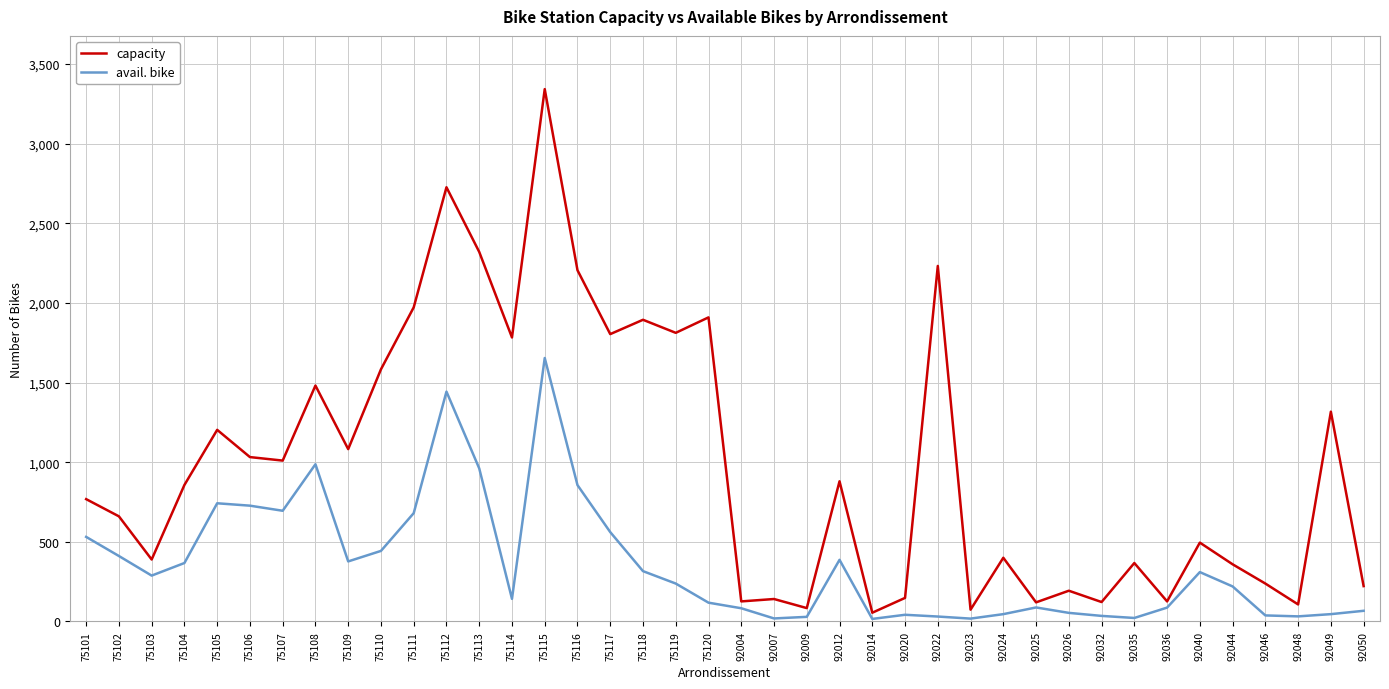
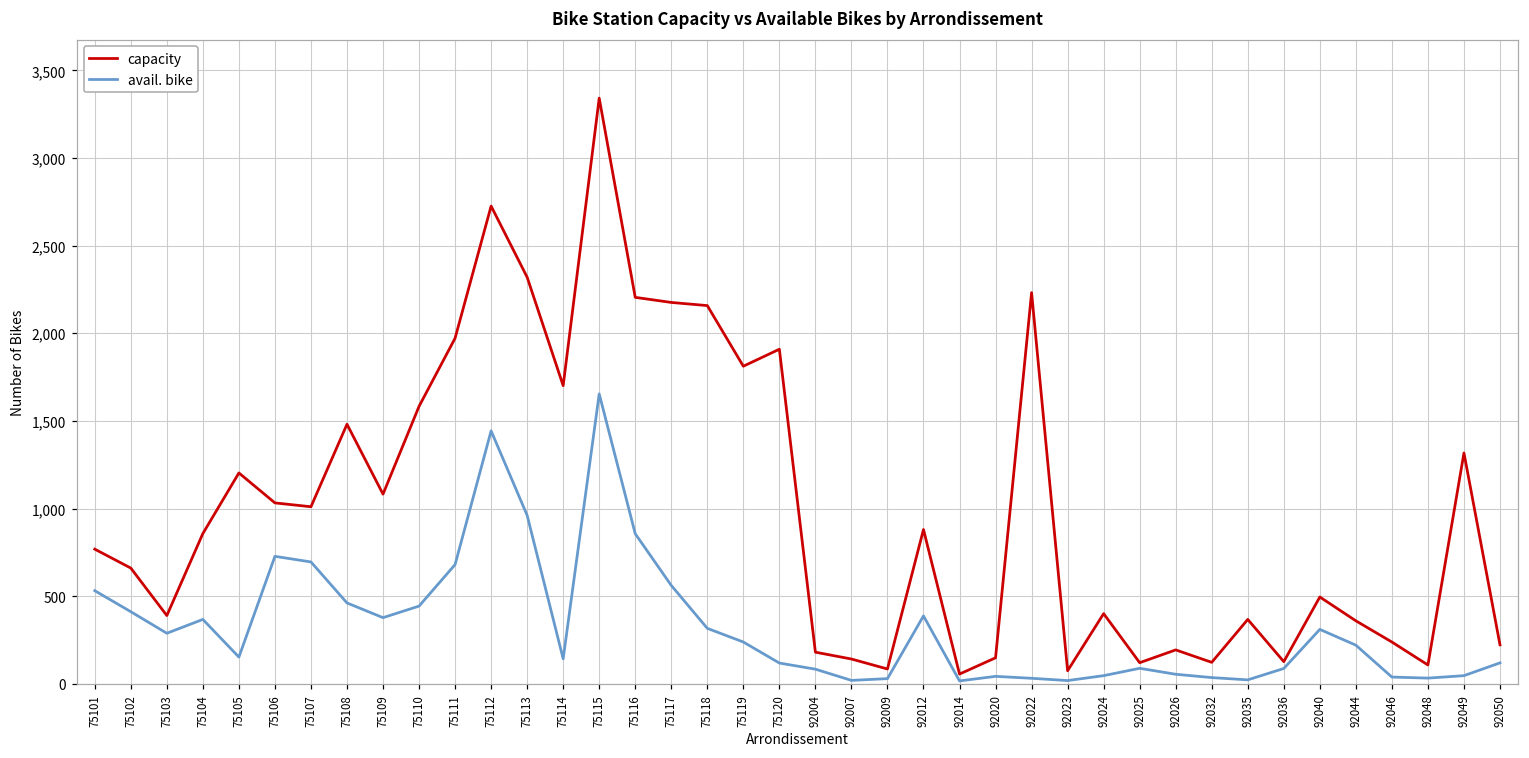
  {
    "capacity": {
      "75101": "770",
      "75102": "660",
      "75103": "390",
      "75104": "860",
      "75105": "1,200",
      "75106": "1,030",
      "75107": "1,010",
      "75108": "1,480",
      "75109": "1,080",
      "75110": "1,580",
      "75111": "1,970",
      "75112": "2,730",
      "75113": "2,320",
-     "75114": "1,780",
+     "75114": "1,700",
      "75115": "3,340",
      "75116": "2,210",
-     "75117": "1,800",
-     "75118": "1,890",
+     "75117": "2,180",
+     "75118": "2,160",
      "75119": "1,810",
      "75120": "1,910",
-     "92004": "130",
+     "92004": "180",
      "92007": "140",
      "92009": "80",
      "92012": "880",
      "92014": "60",
      "92020": "150",
      "92022": "2,230",
      "92023": "70",
      "92024": "400",
      "92025": "120",
      "92026": "190",
      "92032": "120",
      "92035": "370",
      "92036": "130",
      "92040": "500",
      "92044": "360",
      "92046": "240",
      "92048": "110",
      "92049": "1,320",
      "92050": "220"
    },
    "avail. bike": {
      "75101": "530",
      "75102": "410",
      "75103": "290",
      "75104": "370",
-     "75105": "740",
+     "75105": "150",
      "75106": "730",
      "75107": "700",
-     "75108": "990",
+     "75108": "460",
      "75109": "380",
      "75110": "440",
      "75111": "680",
      "75112": "1,440",
      "75113": "960",
      "75114": "140",
      "75115": "1,650",
      "75116": "860",
      "75117": "560",
      "75118": "320",
      "75119": "240",
      "75120": "120",
      "92004": "80",
      "92007": "20",
      "92009": "30",
      "92012": "390",
      "92014": "20",
      "92020": "40",
      "92022": "30",
      "92023": "20",
      "92024": "50",
      "92025": "90",
      "92026": "50",
      "92032": "40",
      "92035": "20",
      "92036": "90",
      "92040": "310",
      "92044": "220",
      "92046": "40",
      "92048": "30",
      "92049": "50",
-     "92050": "70"
+     "92050": "120"
    }
  }
